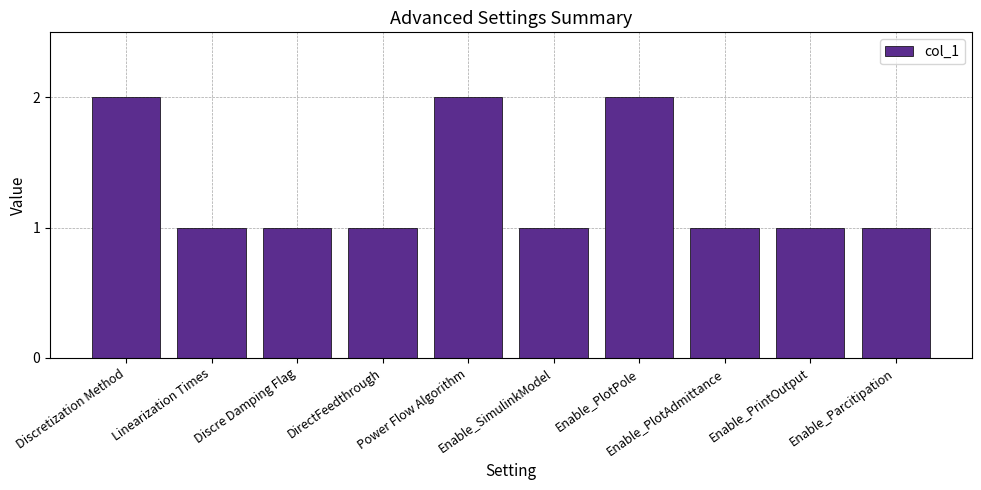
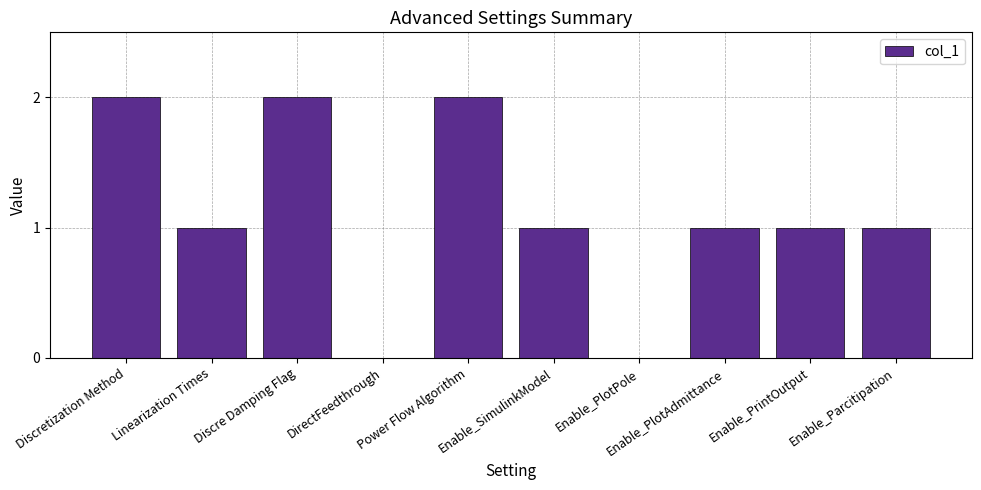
  {
    "Discretization Method": 2,
    "Linearization Times": 1,
-   "Discre Damping Flag": 1,
-   "DirectFeedthrough": 1,
+   "Discre Damping Flag": 2,
+   "DirectFeedthrough": 0,
    "Power Flow Algorithm": 2,
    "Enable_SimulinkModel": 1,
-   "Enable_PlotPole": 2,
+   "Enable_PlotPole": 0,
    "Enable_PlotAdmittance": 1,
    "Enable_PrintOutput": 1,
    "Enable_Parcitipation": 1
  }
